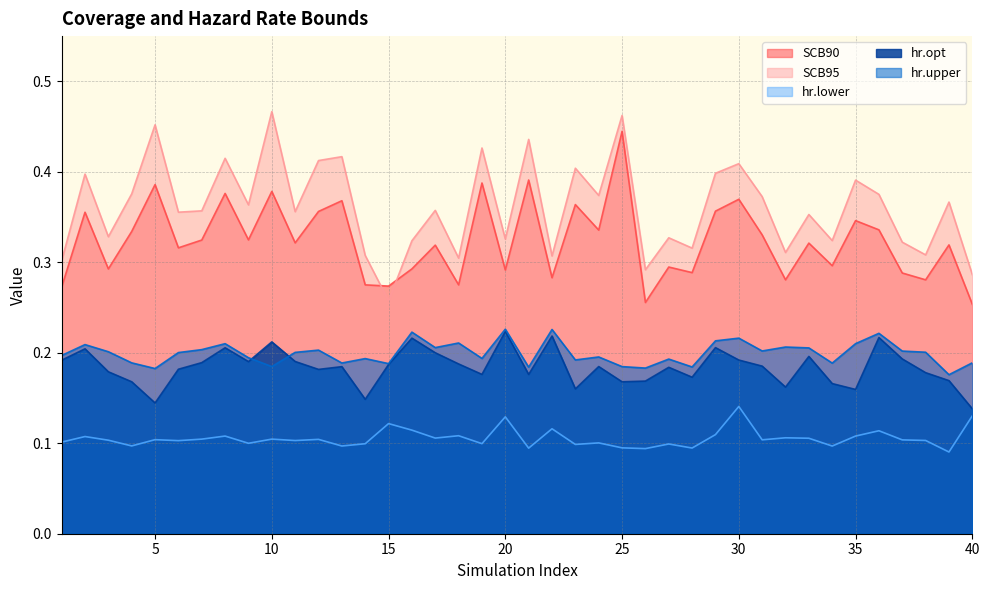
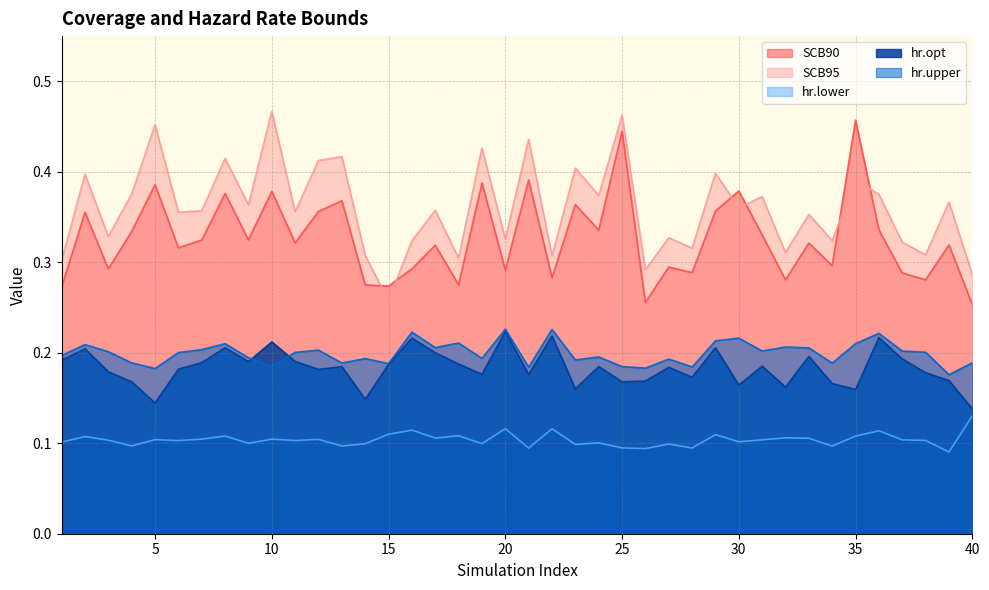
  {
    "SCB90": {
      "5": 0.39,
      "10": 0.38,
      "15": 0.27,
      "20": 0.29,
      "25": 0.44,
-     "30": 0.37,
-     "35": 0.35,
+     "30": 0.38,
+     "35": 0.46,
      "40": 0.25
    },
    "SCB95": {
      "5": 0.45,
      "10": 0.47,
      "15": 0.26,
      "20": 0.33,
      "25": 0.46,
-     "30": 0.41,
+     "30": 0.36,
      "35": 0.39,
      "40": 0.29
    },
    "hr.lower": {
      "5": 0.10,
      "10": 0.10,
-     "15": 0.12,
-     "20": 0.13,
+     "15": 0.11,
+     "20": 0.12,
      "25": 0.09,
-     "30": 0.14,
+     "30": 0.10,
      "35": 0.11,
      "40": 0.13
    },
    "hr.opt": {
      "5": 0.14,
      "10": 0.21,
      "25": 0.17,
-     "30": 0.19,
+     "30": 0.16,
      "35": 0.16,
      "40": 0.14
    },
    "hr.upper": {
      "5": 0.18,
      "10": 0.18,
      "25": 0.18,
      "30": 0.22,
      "35": 0.21,
      "40": 0.19
    }
  }
